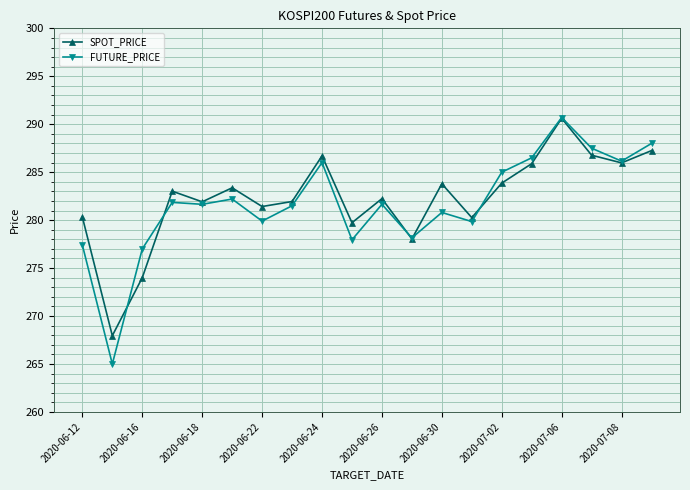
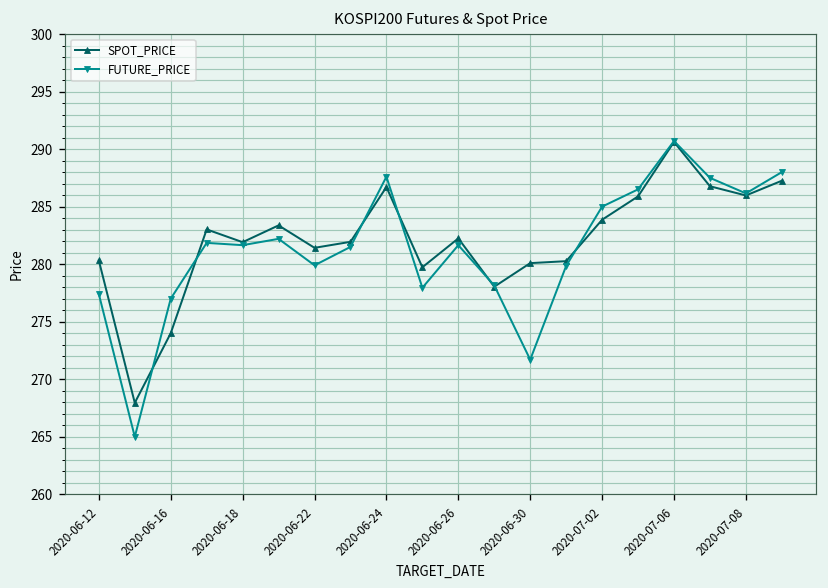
  {
    "SPOT_PRICE": {
      "2020-06-12": 280,
      "2020-06-16": 274,
      "2020-06-22": 281,
      "2020-06-24": 287,
      "2020-06-26": 282,
-     "2020-06-30": 284,
+     "2020-06-30": 280,
      "2020-07-02": 284
    },
    "FUTURE_PRICE": {
      "2020-06-12": 277,
      "2020-06-16": 277,
      "2020-06-22": 280,
-     "2020-06-24": 286,
+     "2020-06-24": 288,
      "2020-06-26": 282,
-     "2020-06-30": 281,
+     "2020-06-30": 272,
      "2020-07-02": 285
    }
  }
